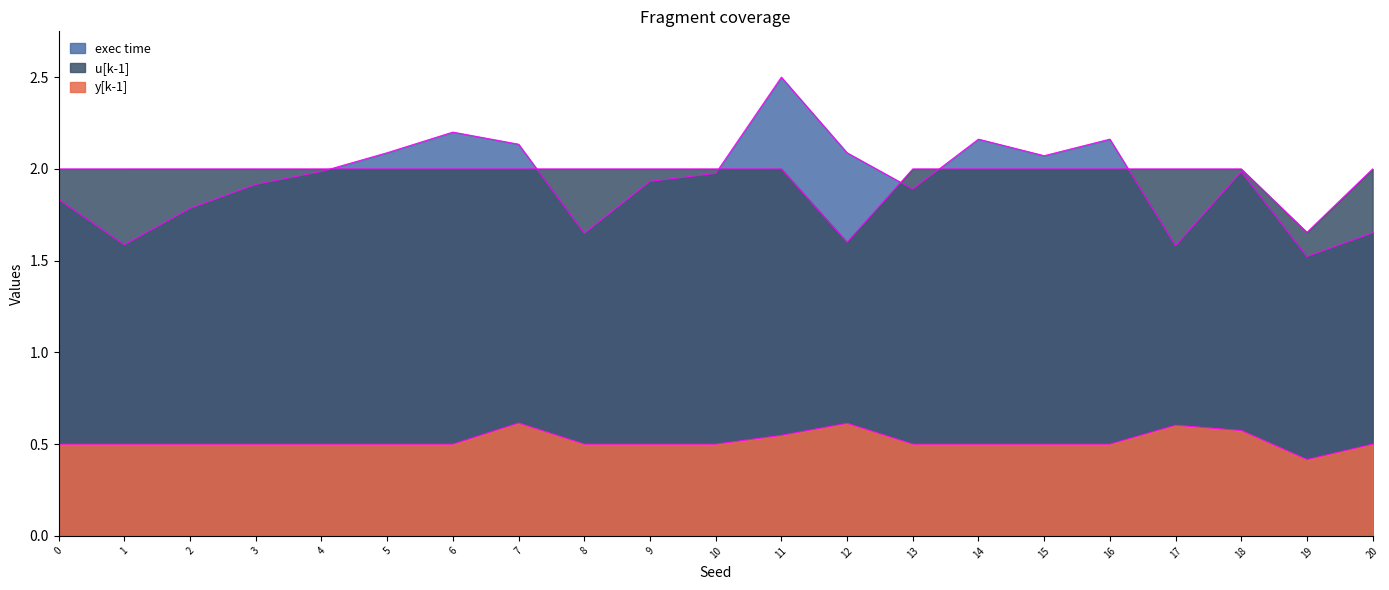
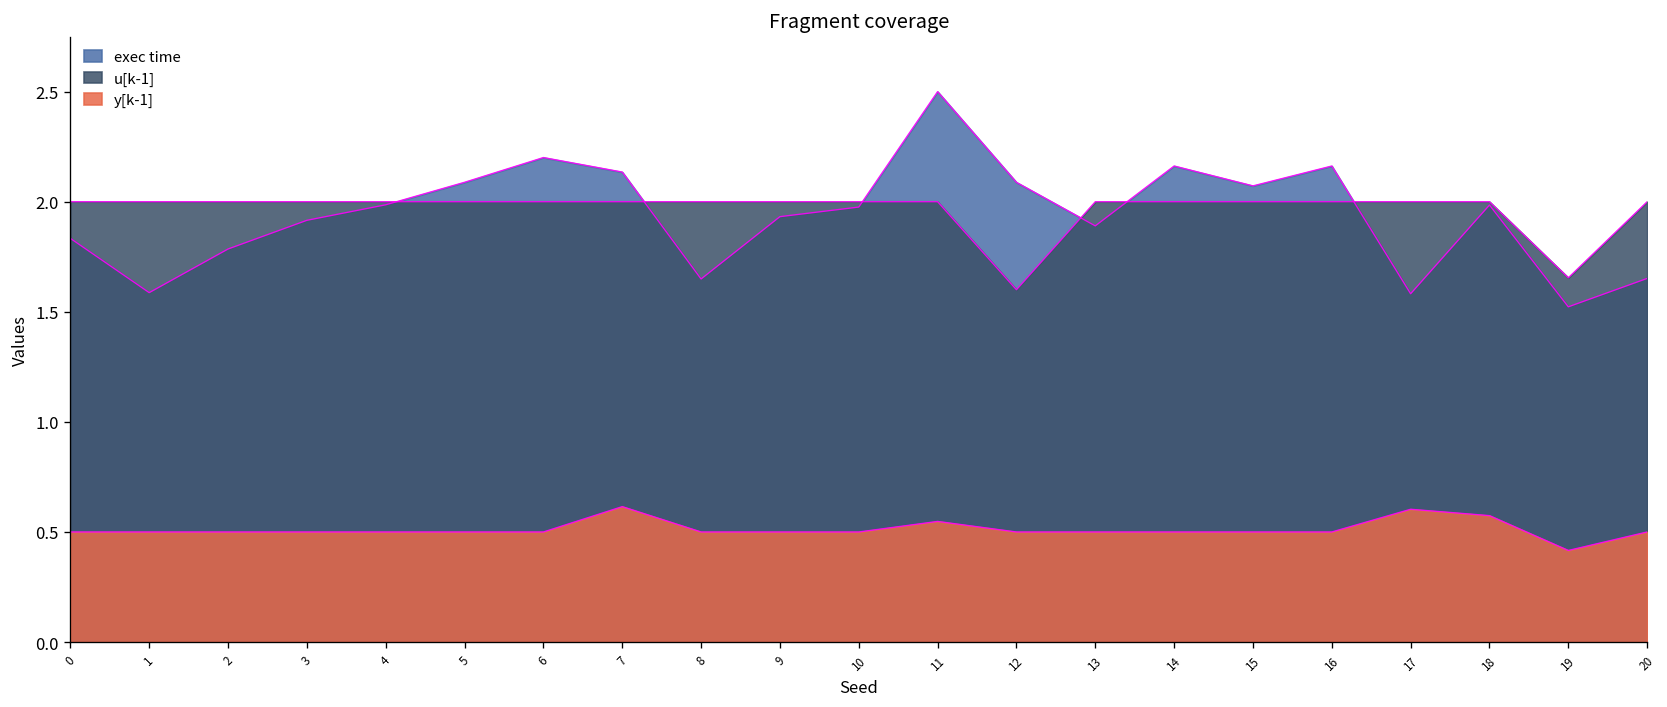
  {
    "exec time": {
      "0": 1.83,
      "1": 1.59,
      "2": 1.79,
      "3": 1.92,
      "4": 1.99,
      "5": 2.09,
      "6": 2.20,
      "7": 2.13,
      "8": 1.65,
      "9": 1.93,
      "10": 1.98,
      "11": 2.50,
      "12": 2.09,
      "13": 1.89,
      "14": 2.16,
      "15": 2.07,
      "16": 2.16,
      "17": 1.58,
      "18": 1.98,
      "19": 1.52,
      "20": 1.65
    },
    "u[k-1]": {
      "0": 2.00,
      "1": 2.00,
      "2": 2.00,
      "3": 2.00,
      "4": 2.00,
      "5": 2.00,
      "6": 2.00,
      "7": 2.00,
      "8": 2.00,
      "9": 2.00,
      "10": 2.00,
      "11": 2.00,
      "12": 1.60,
      "13": 2.00,
      "14": 2.00,
      "15": 2.00,
      "16": 2.00,
      "17": 2.00,
      "18": 2.00,
      "19": 1.65,
      "20": 2.00
    },
    "y[k-1]": {
      "0": 0.50,
      "1": 0.50,
      "2": 0.50,
      "3": 0.50,
      "4": 0.50,
      "5": 0.50,
      "6": 0.50,
      "7": 0.62,
      "8": 0.50,
      "9": 0.50,
      "10": 0.50,
      "11": 0.55,
-     "12": 0.61,
+     "12": 0.50,
      "13": 0.50,
      "14": 0.50,
      "15": 0.50,
      "16": 0.50,
      "17": 0.60,
      "18": 0.57,
      "19": 0.42,
      "20": 0.50
    }
  }
